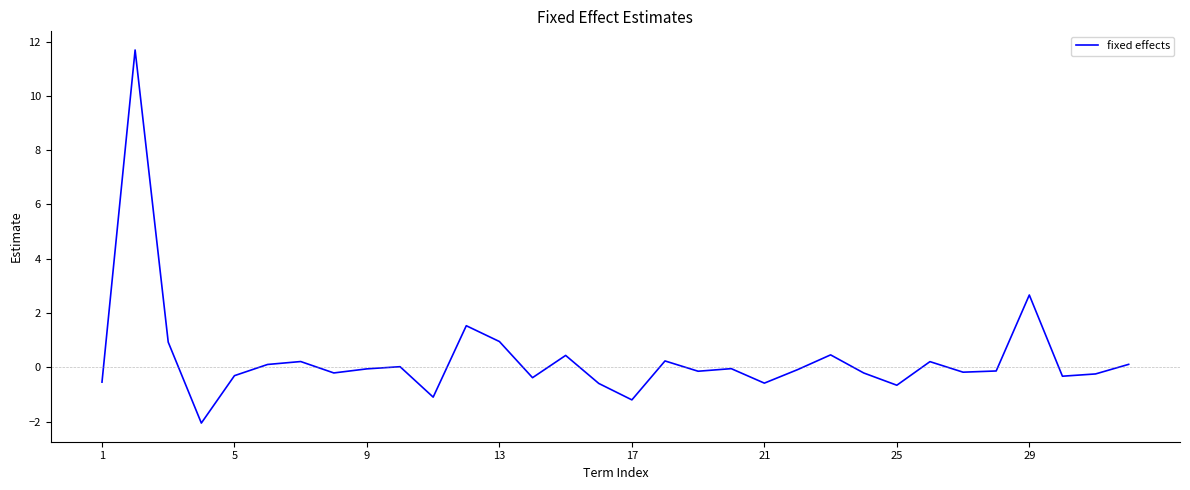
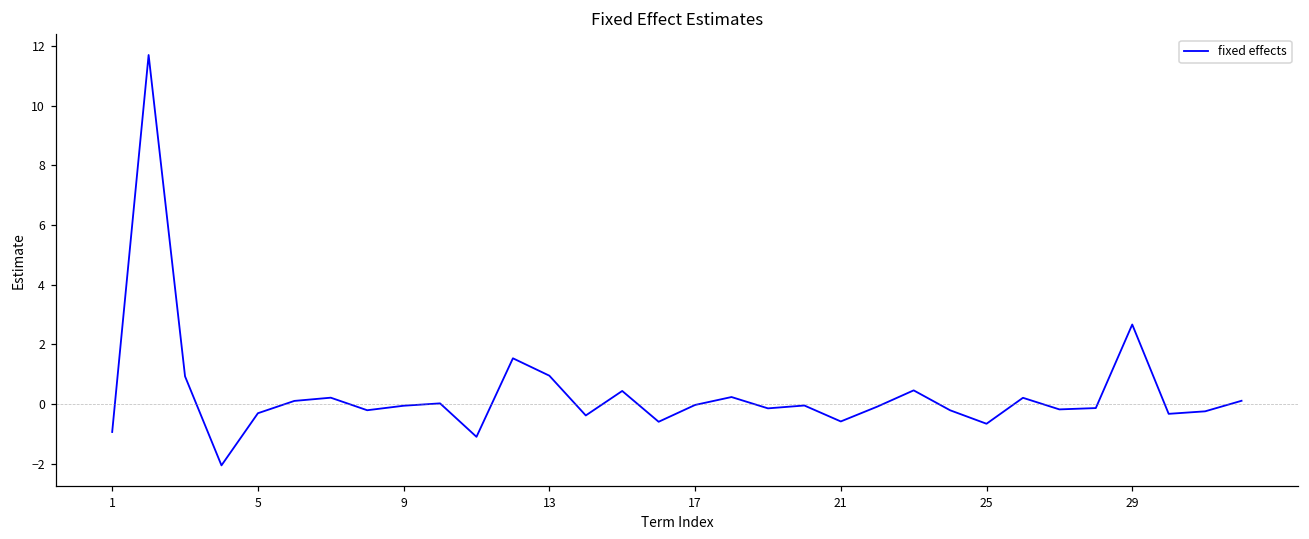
  {
-   "1": -0.5,
+   "1": -0.9,
    "5": -0.3,
    "9": -0.1,
    "13": 0.9,
-   "17": -1.2,
+   "17": 0.0,
    "21": -0.6,
    "25": -0.7,
    "29": 2.7
  }
